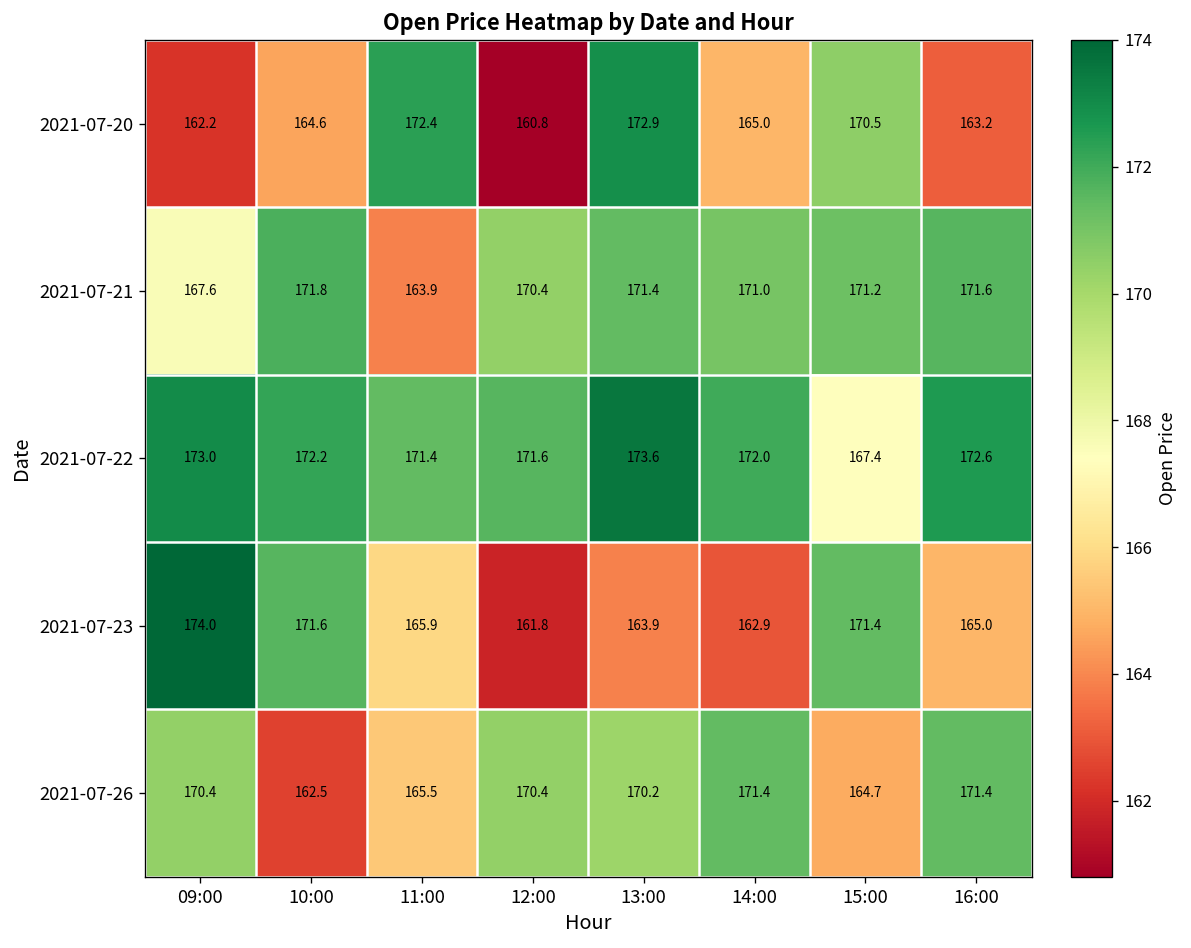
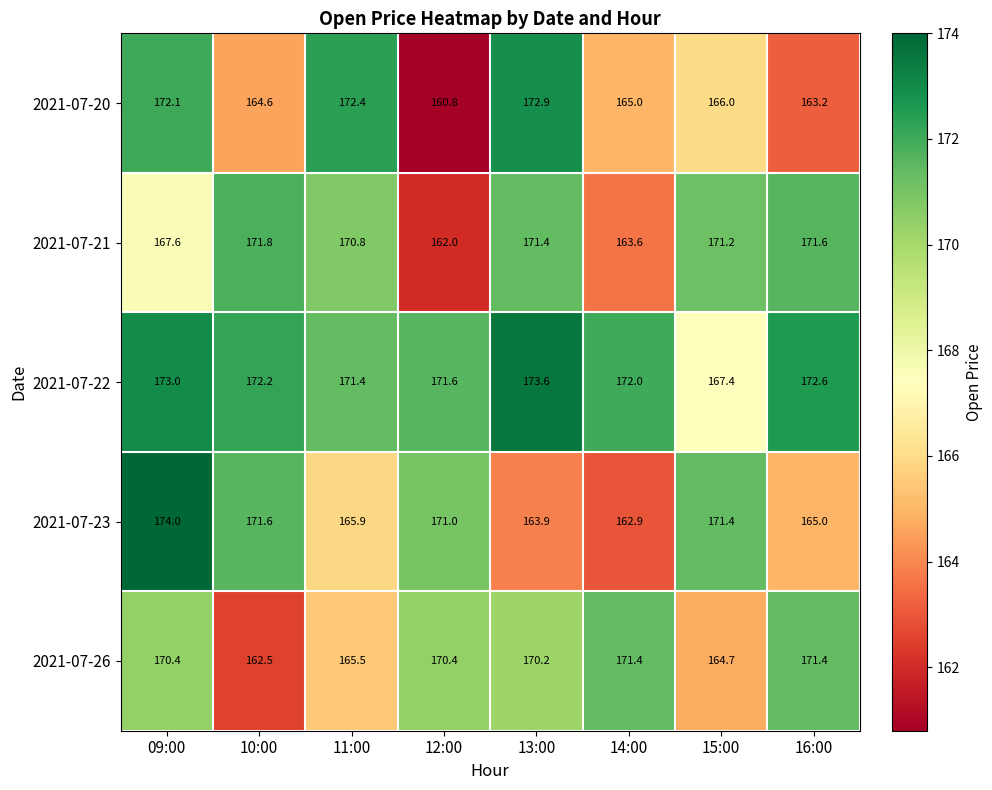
  {
    "2021-07-20": {
-     "09:00": 162.2,
+     "09:00": 172.1,
      "10:00": 164.6,
      "11:00": 172.4,
      "12:00": 160.8,
      "13:00": 172.9,
      "14:00": 165.0,
-     "15:00": 170.5,
+     "15:00": 166.0,
      "16:00": 163.2
    },
    "2021-07-21": {
      "09:00": 167.6,
      "10:00": 171.8,
-     "11:00": 163.9,
-     "12:00": 170.4,
+     "11:00": 170.8,
+     "12:00": 162.0,
      "13:00": 171.4,
-     "14:00": 171.0,
+     "14:00": 163.6,
      "15:00": 171.2,
      "16:00": 171.6
    },
    "2021-07-22": {
      "09:00": 173.0,
      "10:00": 172.2,
      "11:00": 171.4,
      "12:00": 171.6,
      "13:00": 173.6,
      "14:00": 172.0,
      "15:00": 167.4,
      "16:00": 172.6
    },
    "2021-07-23": {
      "09:00": 174.0,
      "10:00": 171.6,
      "11:00": 165.9,
-     "12:00": 161.8,
+     "12:00": 171.0,
      "13:00": 163.9,
      "14:00": 162.9,
      "15:00": 171.4,
      "16:00": 165.0
    },
    "2021-07-26": {
      "09:00": 170.4,
      "10:00": 162.5,
      "11:00": 165.5,
      "12:00": 170.4,
      "13:00": 170.2,
      "14:00": 171.4,
      "15:00": 164.7,
      "16:00": 171.4
    }
  }
